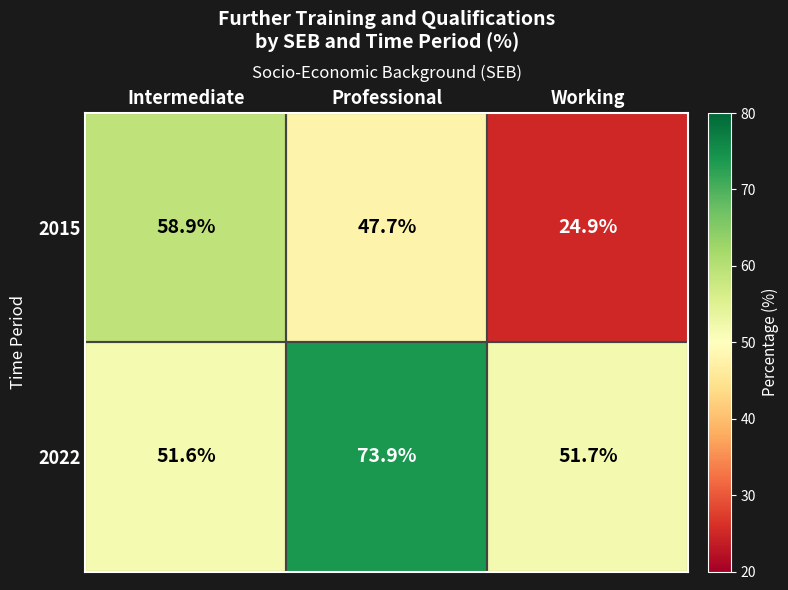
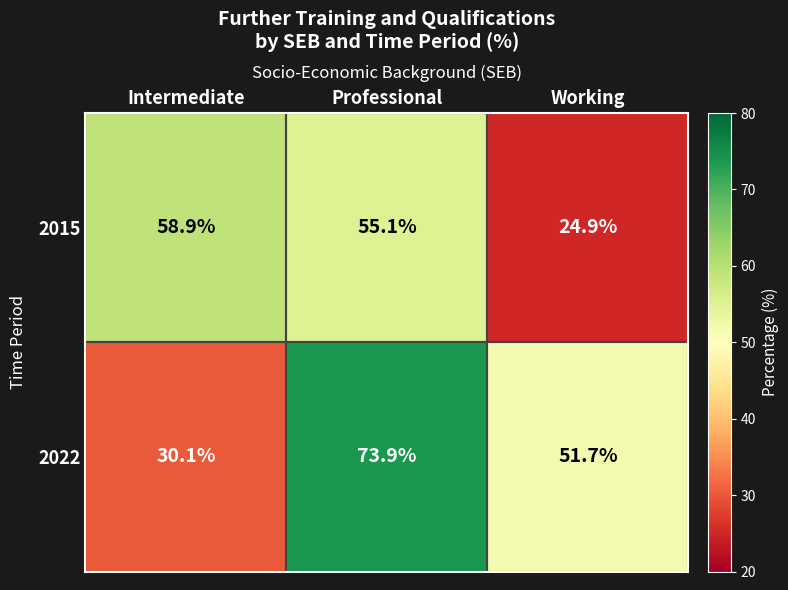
  {
    "2015": {
      "Intermediate": "58.9%",
-     "Professional": "47.7%",
+     "Professional": "55.1%",
      "Working": "24.9%"
    },
    "2022": {
-     "Intermediate": "51.6%",
+     "Intermediate": "30.1%",
      "Professional": "73.9%",
      "Working": "51.7%"
    }
  }
